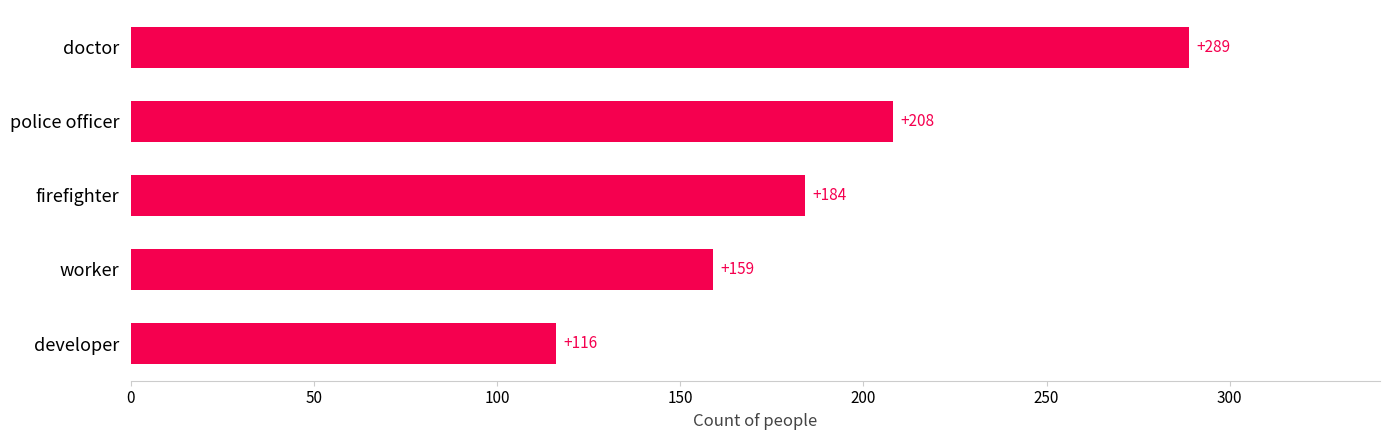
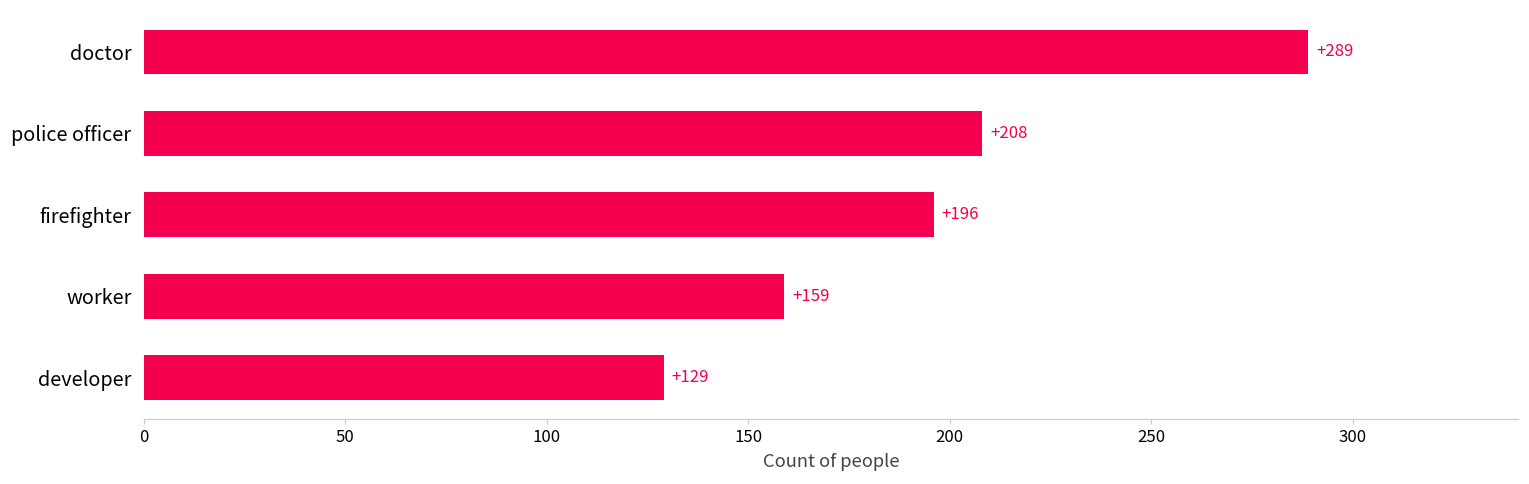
  {
    "doctor": "+289",
    "police officer": "+208",
-   "firefighter": "+184",
+   "firefighter": "+196",
    "worker": "+159",
-   "developer": "+116"
+   "developer": "+129"
  }
